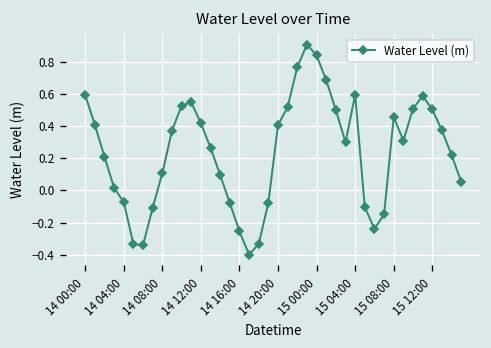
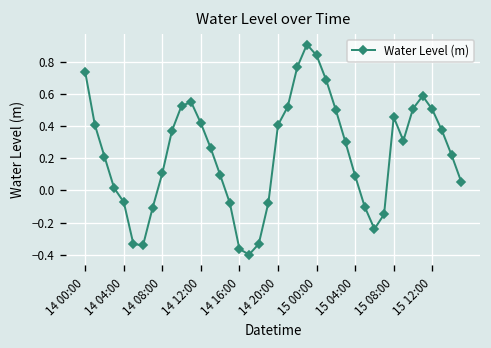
  {
-   "14 00:00": 0.60,
+   "14 00:00": 0.74,
    "14 04:00": -0.07,
    "14 08:00": 0.11,
    "14 12:00": 0.42,
-   "14 16:00": -0.26,
+   "14 16:00": -0.36,
    "14 20:00": 0.41,
    "15 00:00": 0.84,
-   "15 04:00": 0.60,
+   "15 04:00": 0.09,
    "15 08:00": 0.46,
    "15 12:00": 0.50
  }
